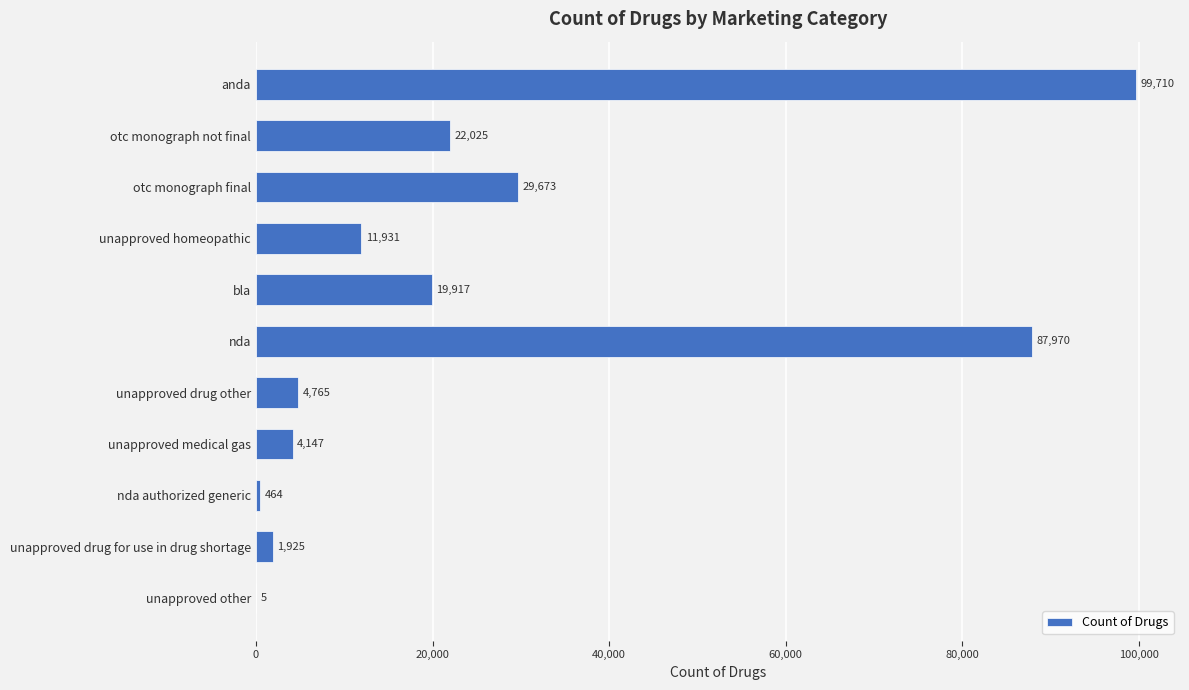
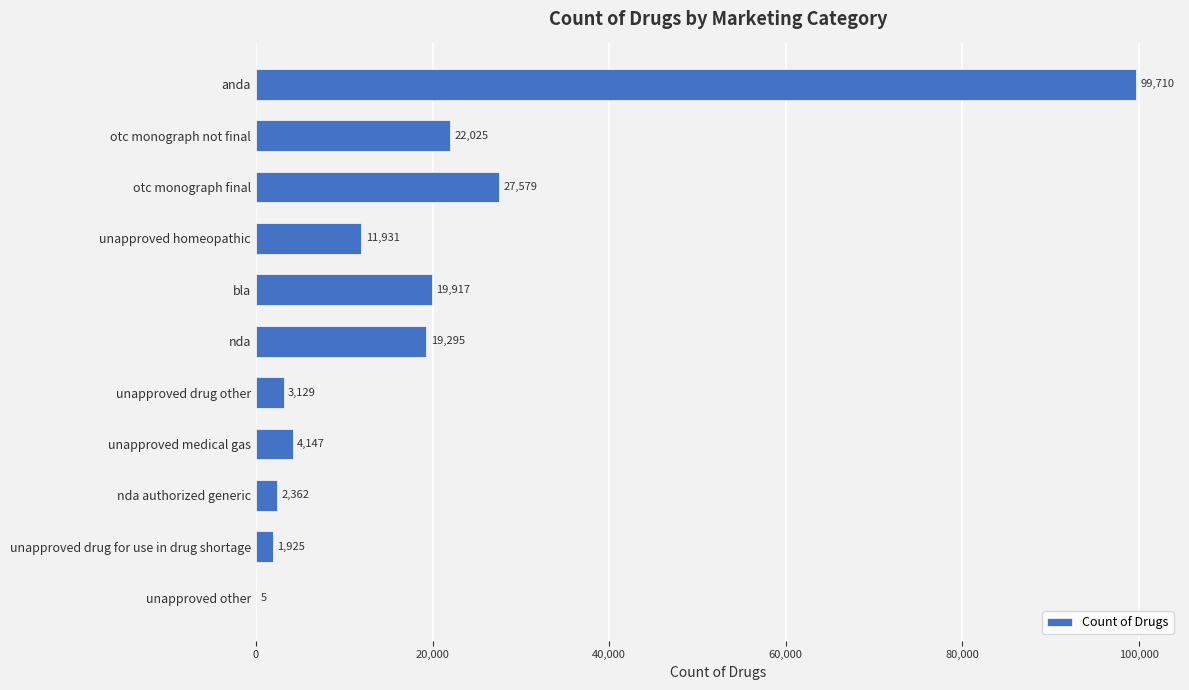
  {
    "anda": "99,710",
    "otc monograph not final": "22,025",
-   "otc monograph final": "29,673",
+   "otc monograph final": "27,579",
    "unapproved homeopathic": "11,931",
    "bla": "19,917",
-   "nda": "87,970",
-   "unapproved drug other": "4,765",
+   "nda": "19,295",
+   "unapproved drug other": "3,129",
    "unapproved medical gas": "4,147",
-   "nda authorized generic": "464",
+   "nda authorized generic": "2,362",
    "unapproved drug for use in drug shortage": "1,925",
    "unapproved other": "5"
  }
